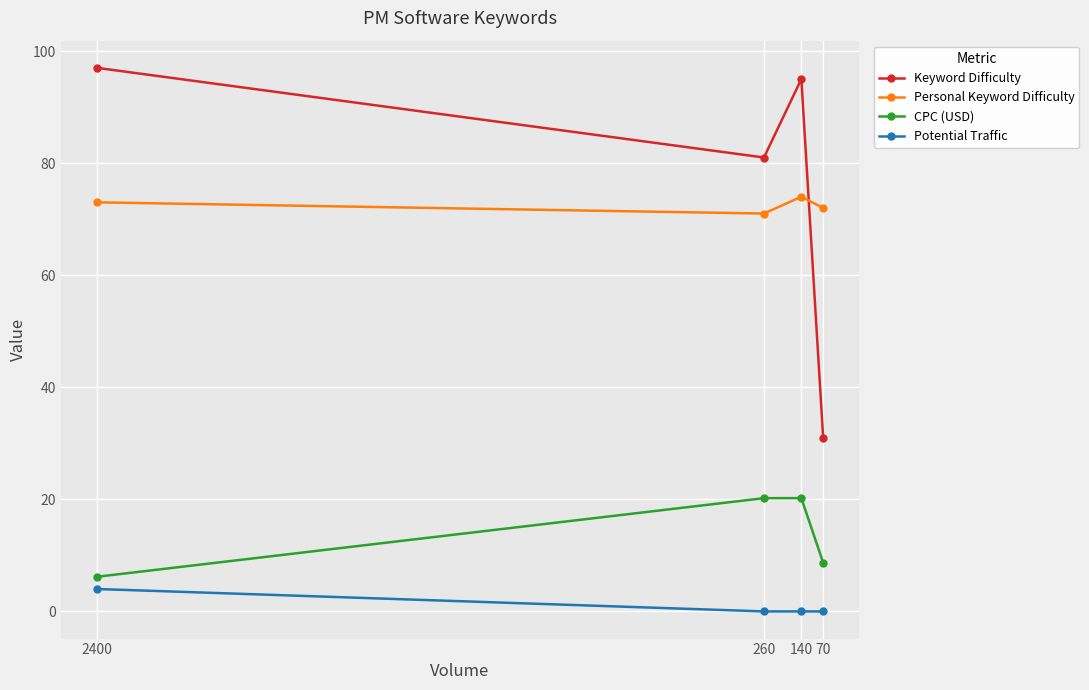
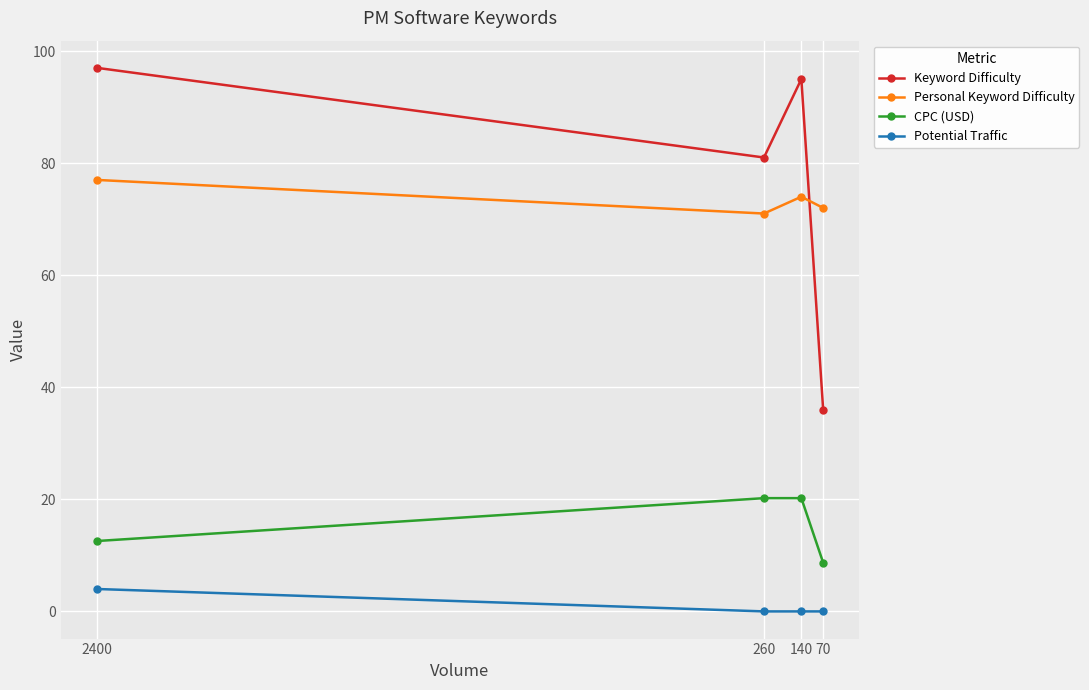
  {
    "Keyword Difficulty": {
      "2400": 97,
      "260": 81,
      "140": 95,
-     "70": 31
+     "70": 36
    },
    "Personal Keyword Difficulty": {
-     "2400": 73,
+     "2400": 77,
      "260": 71,
      "140": 74,
      "70": 72
    },
    "CPC (USD)": {
-     "2400": 6,
+     "2400": 13,
      "260": 20,
      "140": 20,
      "70": 9
    },
    "Potential Traffic": {
      "2400": 4,
      "260": 0,
      "140": 0,
      "70": 0
    }
  }
